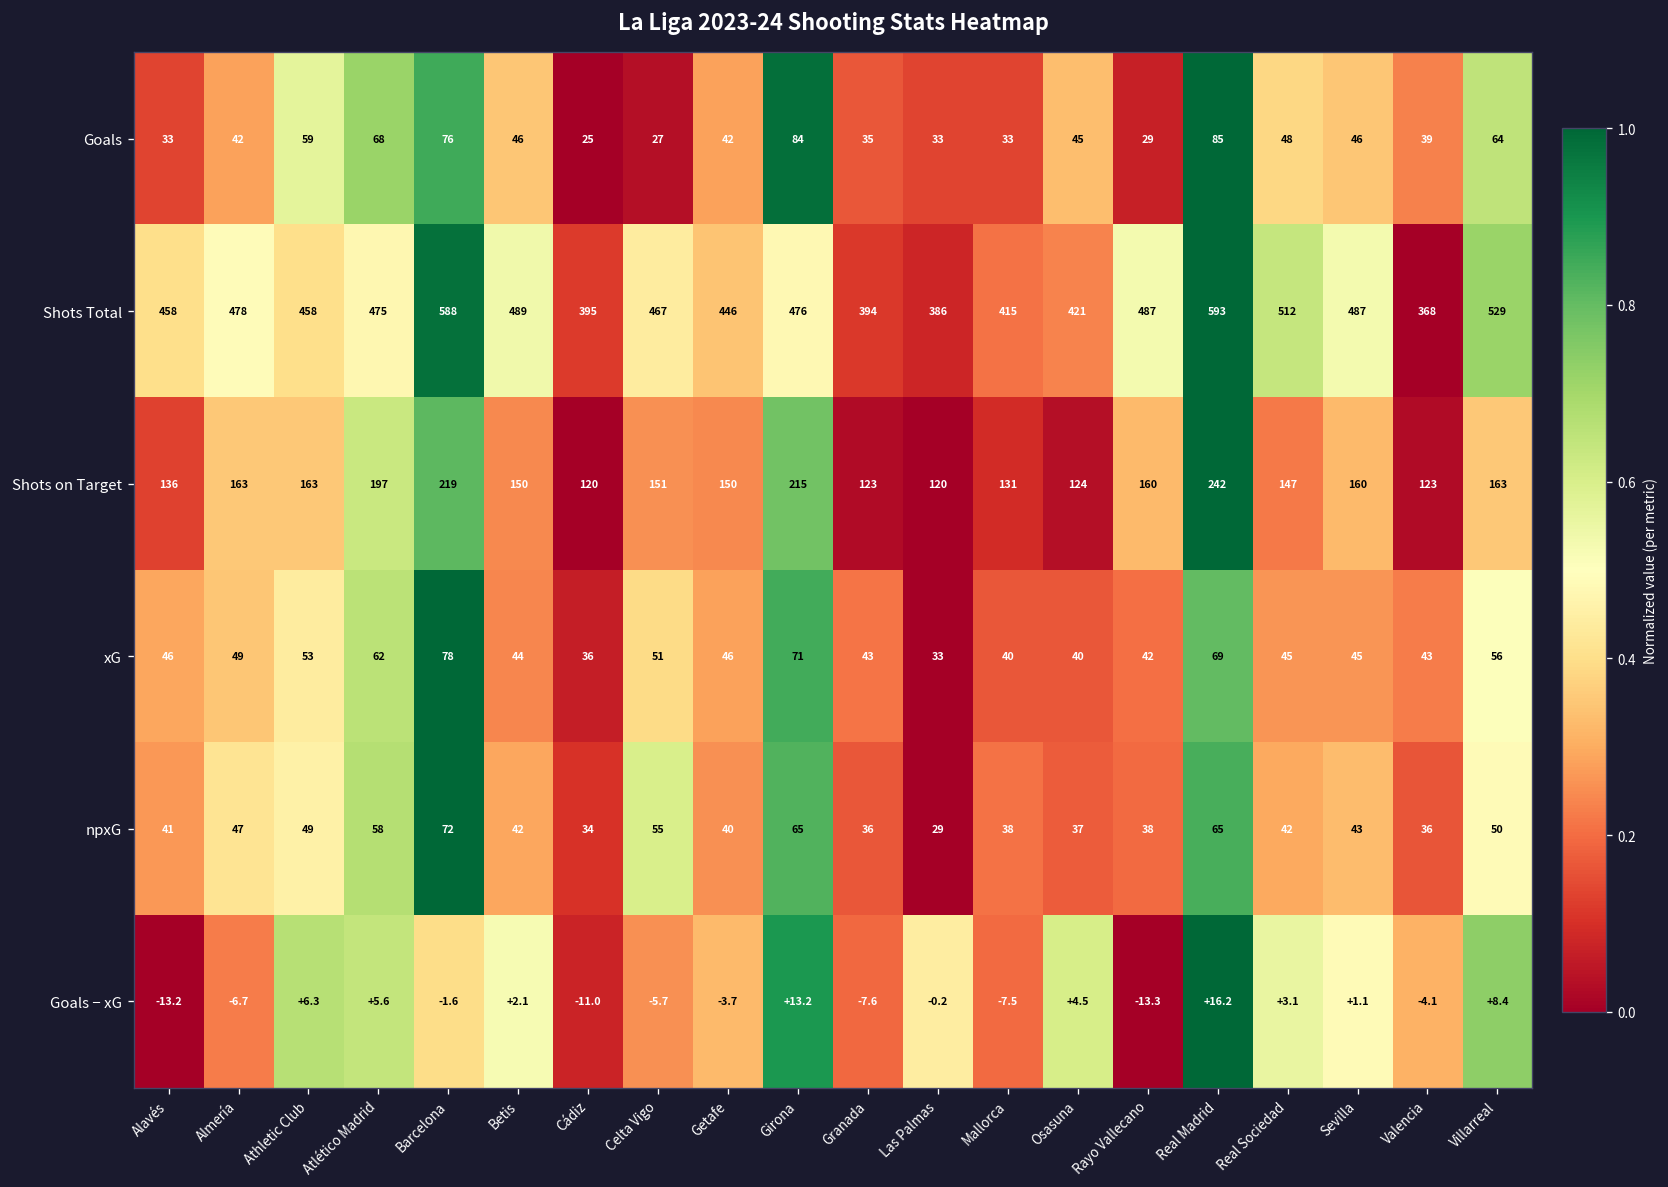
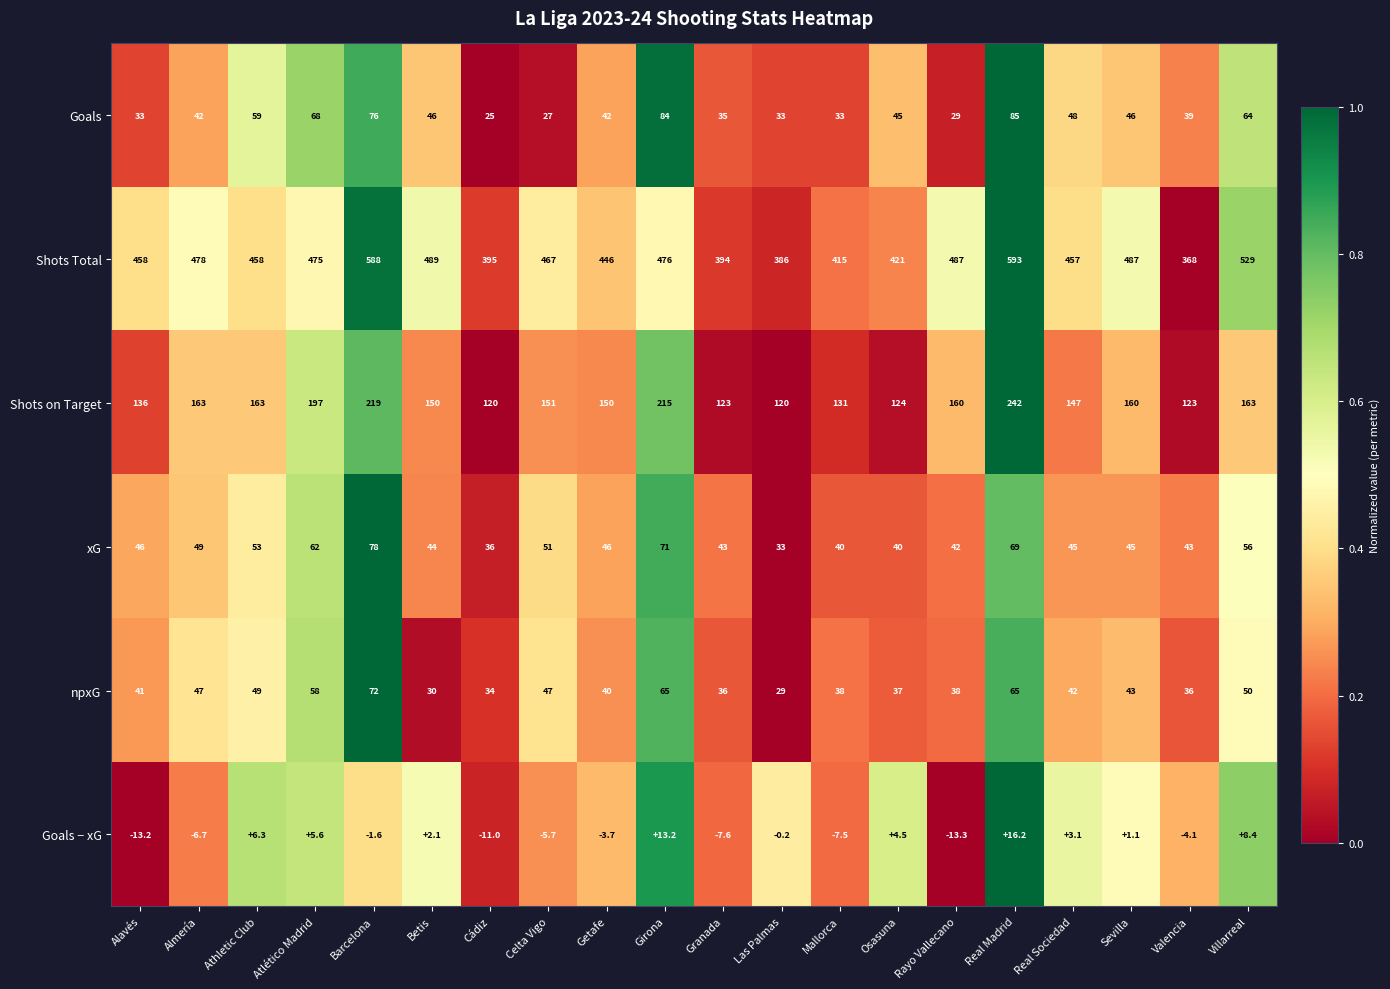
  {
    "Goals": {
      "Alavés": "33",
      "Almería": "42",
      "Athletic Club": "59",
      "Atlético Madrid": "68",
      "Barcelona": "76",
      "Betis": "46",
      "Cádiz": "25",
      "Celta Vigo": "27",
      "Getafe": "42",
      "Girona": "84",
      "Granada": "35",
      "Las Palmas": "33",
      "Mallorca": "33",
      "Osasuna": "45",
      "Rayo Vallecano": "29",
      "Real Madrid": "85",
      "Real Sociedad": "48",
      "Sevilla": "46",
      "Valencia": "39",
      "Villarreal": "64"
    },
    "Shots Total": {
      "Alavés": "458",
      "Almería": "478",
      "Athletic Club": "458",
      "Atlético Madrid": "475",
      "Barcelona": "588",
      "Betis": "489",
      "Cádiz": "395",
      "Celta Vigo": "467",
      "Getafe": "446",
      "Girona": "476",
      "Granada": "394",
      "Las Palmas": "386",
      "Mallorca": "415",
      "Osasuna": "421",
      "Rayo Vallecano": "487",
      "Real Madrid": "593",
-     "Real Sociedad": "512",
+     "Real Sociedad": "457",
      "Sevilla": "487",
      "Valencia": "368",
      "Villarreal": "529"
    },
    "Shots on Target": {
      "Alavés": "136",
      "Almería": "163",
      "Athletic Club": "163",
      "Atlético Madrid": "197",
      "Barcelona": "219",
      "Betis": "150",
      "Cádiz": "120",
      "Celta Vigo": "151",
      "Getafe": "150",
      "Girona": "215",
      "Granada": "123",
      "Las Palmas": "120",
      "Mallorca": "131",
      "Osasuna": "124",
      "Rayo Vallecano": "160",
      "Real Madrid": "242",
      "Real Sociedad": "147",
      "Sevilla": "160",
      "Valencia": "123",
      "Villarreal": "163"
    },
    "xG": {
      "Alavés": "46",
      "Almería": "49",
      "Athletic Club": "53",
      "Atlético Madrid": "62",
      "Barcelona": "78",
      "Betis": "44",
      "Cádiz": "36",
      "Celta Vigo": "51",
      "Getafe": "46",
      "Girona": "71",
      "Granada": "43",
      "Las Palmas": "33",
      "Mallorca": "40",
      "Osasuna": "40",
      "Rayo Vallecano": "42",
      "Real Madrid": "69",
      "Real Sociedad": "45",
      "Sevilla": "45",
      "Valencia": "43",
      "Villarreal": "56"
    },
    "npxG": {
      "Alavés": "41",
      "Almería": "47",
      "Athletic Club": "49",
      "Atlético Madrid": "58",
      "Barcelona": "72",
-     "Betis": "42",
+     "Betis": "30",
      "Cádiz": "34",
-     "Celta Vigo": "55",
+     "Celta Vigo": "47",
      "Getafe": "40",
      "Girona": "65",
      "Granada": "36",
      "Las Palmas": "29",
      "Mallorca": "38",
      "Osasuna": "37",
      "Rayo Vallecano": "38",
      "Real Madrid": "65",
      "Real Sociedad": "42",
      "Sevilla": "43",
      "Valencia": "36",
      "Villarreal": "50"
    },
    "Goals − xG": {
      "Alavés": "-13.2",
      "Almería": "-6.7",
      "Athletic Club": "+6.3",
      "Atlético Madrid": "+5.6",
      "Barcelona": "-1.6",
      "Betis": "+2.1",
      "Cádiz": "-11.0",
      "Celta Vigo": "-5.7",
      "Getafe": "-3.7",
      "Girona": "+13.2",
      "Granada": "-7.6",
      "Las Palmas": "-0.2",
      "Mallorca": "-7.5",
      "Osasuna": "+4.5",
      "Rayo Vallecano": "-13.3",
      "Real Madrid": "+16.2",
      "Real Sociedad": "+3.1",
      "Sevilla": "+1.1",
      "Valencia": "-4.1",
      "Villarreal": "+8.4"
    }
  }
